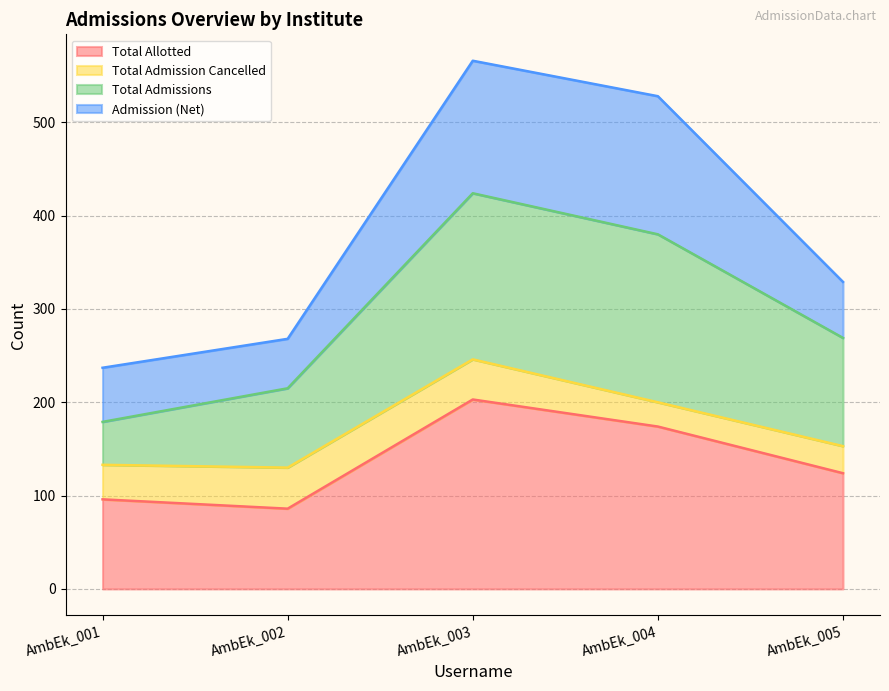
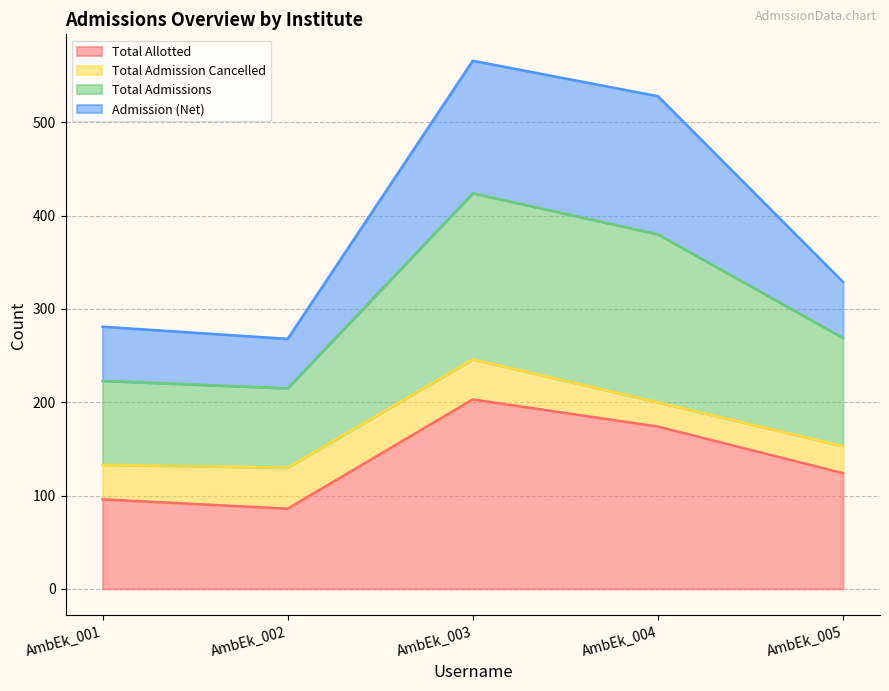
  {
    "Total Allotted": {
      "AmbEk_001": 100,
      "AmbEk_002": 90,
      "AmbEk_003": 200,
      "AmbEk_004": 170,
      "AmbEk_005": 120
    },
    "Total Admission Cancelled": {
      "AmbEk_001": 40,
      "AmbEk_002": 40,
      "AmbEk_003": 40,
      "AmbEk_004": 30,
      "AmbEk_005": 30
    },
    "Total Admissions": {
-     "AmbEk_001": 50,
+     "AmbEk_001": 90,
      "AmbEk_002": 90,
      "AmbEk_003": 180,
      "AmbEk_004": 180,
      "AmbEk_005": 120
    },
    "Admission (Net)": {
      "AmbEk_001": 60,
      "AmbEk_002": 50,
      "AmbEk_003": 140,
      "AmbEk_004": 150,
      "AmbEk_005": 60
    }
  }
